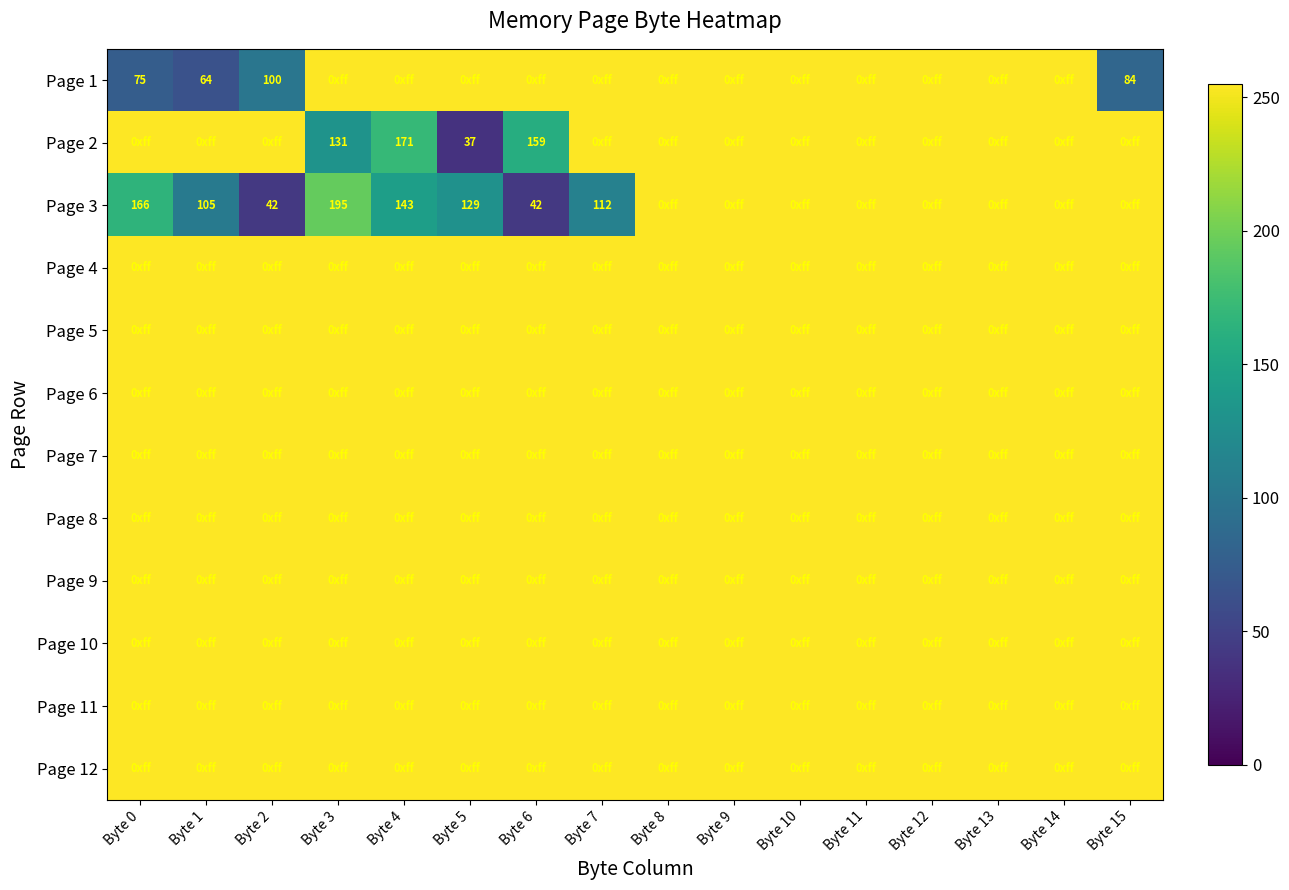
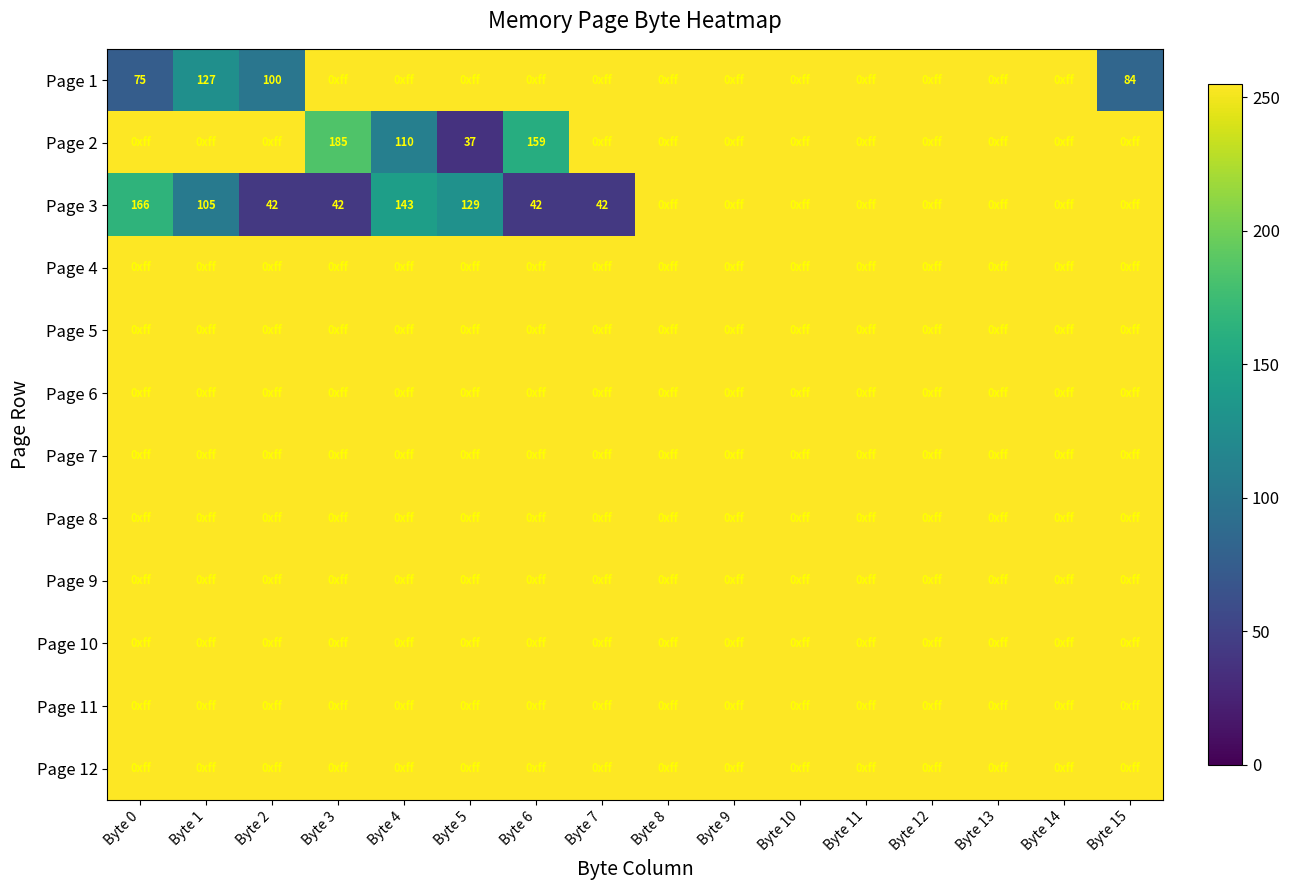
  {
    "Page 1": {
      "Byte 0": 75,
-     "Byte 1": 64,
+     "Byte 1": 127,
      "Byte 2": 100,
      "Byte 15": 84
    },
    "Page 2": {
-     "Byte 3": 131,
-     "Byte 4": 171,
+     "Byte 3": 185,
+     "Byte 4": 110,
      "Byte 5": 37,
      "Byte 6": 159
    },
    "Page 3": {
      "Byte 0": 166,
      "Byte 1": 105,
      "Byte 2": 42,
-     "Byte 3": 195,
+     "Byte 3": 42,
      "Byte 4": 143,
      "Byte 5": 129,
      "Byte 6": 42,
-     "Byte 7": 112
+     "Byte 7": 42
    }
  }
